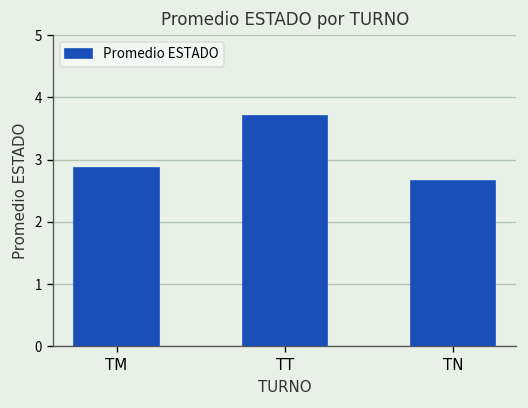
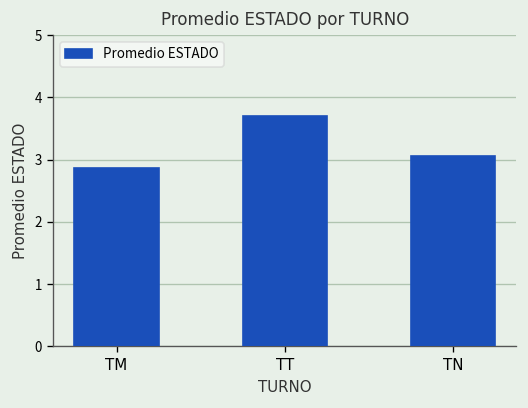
  {
    "TM": 2.9,
    "TT": 3.7,
-   "TN": 2.7
+   "TN": 3.1
  }
